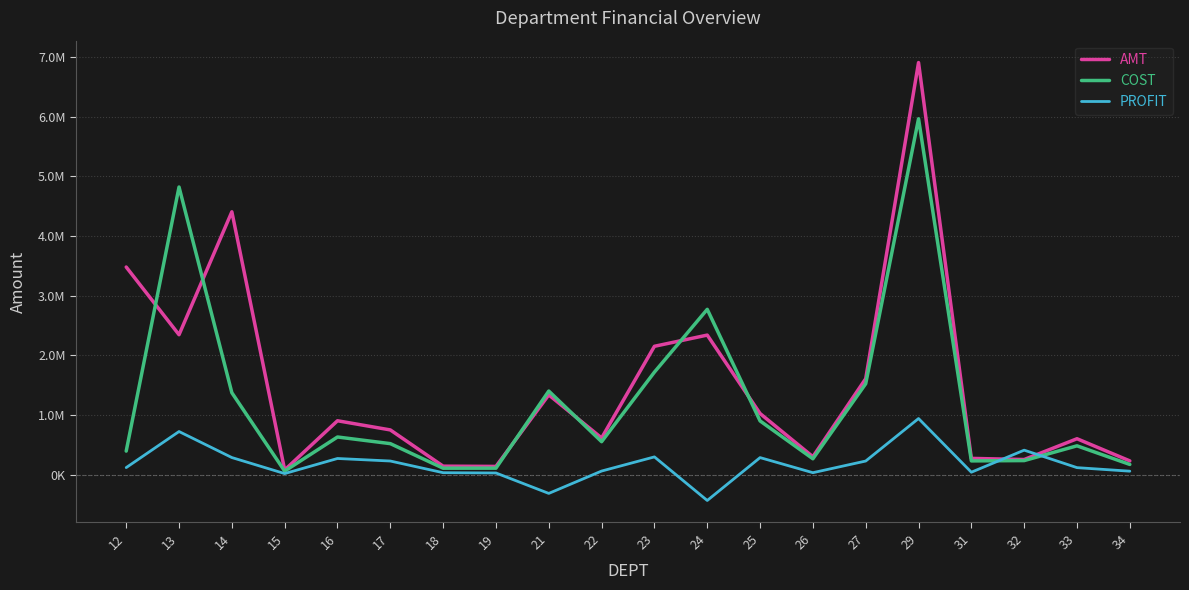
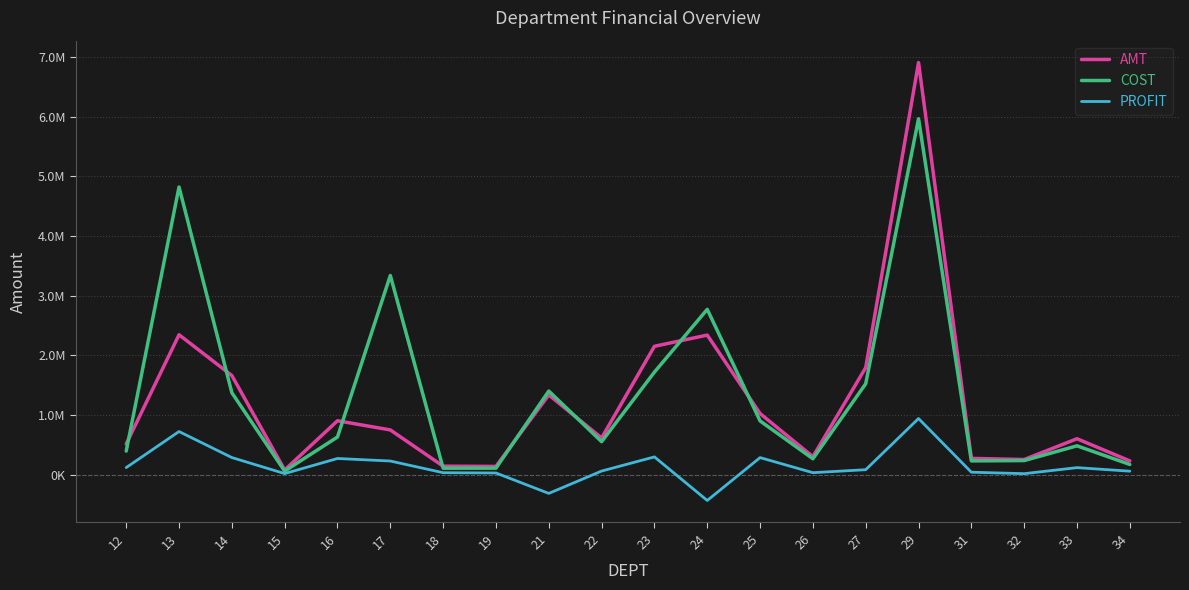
  {
    "AMT": {
-     "12": 3500000,
+     "12": 500000,
      "13": 2300000,
-     "14": 4400000,
+     "14": 1700000,
      "16": 900000,
      "17": 800000,
      "21": 1300000,
      "22": 600000,
      "23": 2200000,
      "24": 2300000,
      "25": 1000000,
-     "27": 1600000,
+     "27": 1800000,
      "29": 6900000,
      "33": 600000,
      "34": 200000
    },
    "COST": {
      "12": 400000,
      "13": 4800000,
      "14": 1400000,
      "16": 600000,
-     "17": 500000,
+     "17": 3300000,
      "21": 1400000,
      "22": 600000,
      "23": 1700000,
      "24": 2800000,
      "25": 900000,
      "27": 1500000,
      "29": 6000000,
      "33": 500000,
      "34": 200000
    },
    "PROFIT": {
      "12": 100000,
      "13": 700000,
      "14": 300000,
      "16": 300000,
      "17": 200000,
      "18": 0,
      "19": 0,
      "21": -300000,
      "22": 100000,
      "23": 300000,
      "24": -400000,
      "25": 300000,
      "26": 0,
-     "27": 200000,
+     "27": 100000,
      "29": 900000,
      "31": 0,
-     "32": 400000,
+     "32": 0,
      "33": 100000,
      "34": 100000
    }
  }
